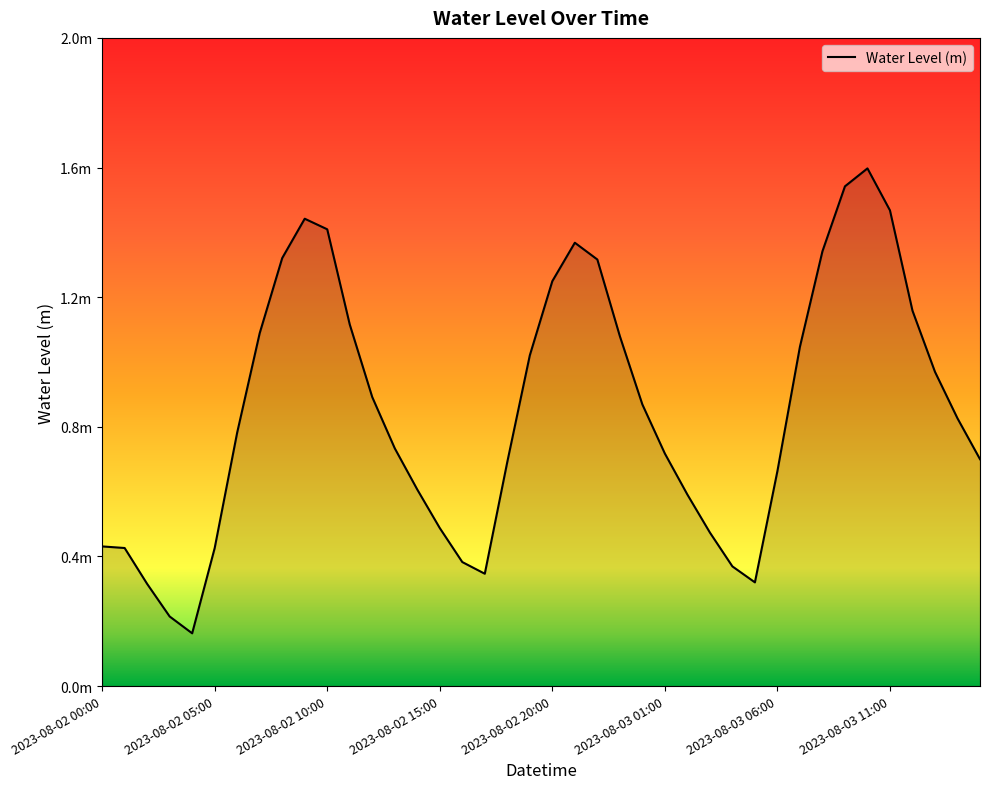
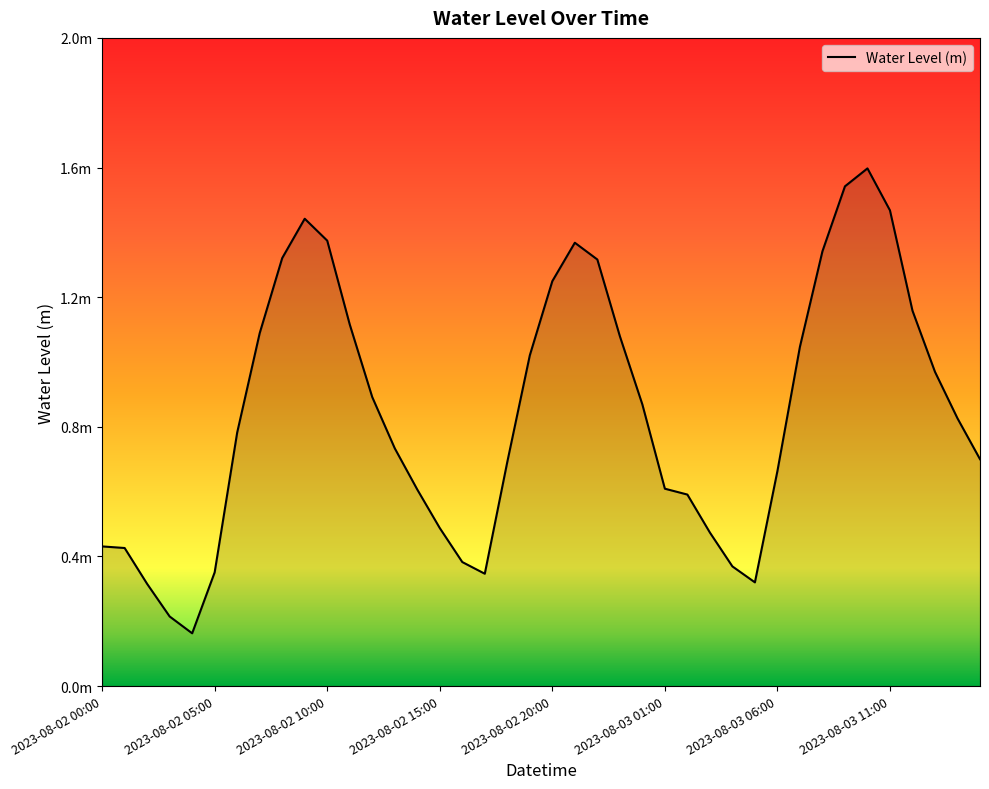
  {
    "2023-08-02 00:00": "0.43m",
-   "2023-08-02 05:00": "0.43m",
-   "2023-08-02 10:00": "1.41m",
+   "2023-08-02 05:00": "0.35m",
+   "2023-08-02 10:00": "1.37m",
    "2023-08-02 15:00": "0.49m",
    "2023-08-02 20:00": "1.25m",
-   "2023-08-03 01:00": "0.72m",
+   "2023-08-03 01:00": "0.61m",
    "2023-08-03 06:00": "0.66m",
    "2023-08-03 11:00": "1.47m"
  }
